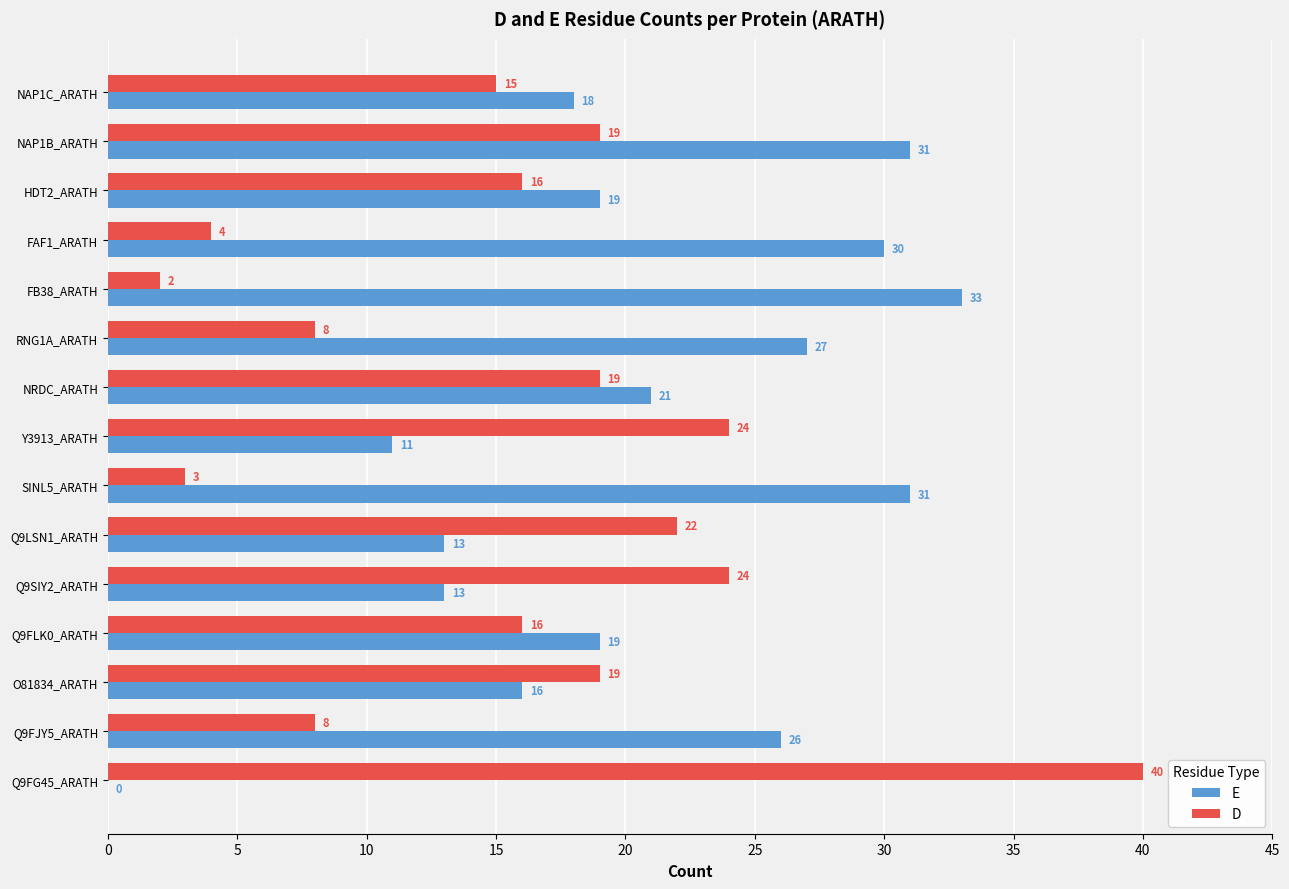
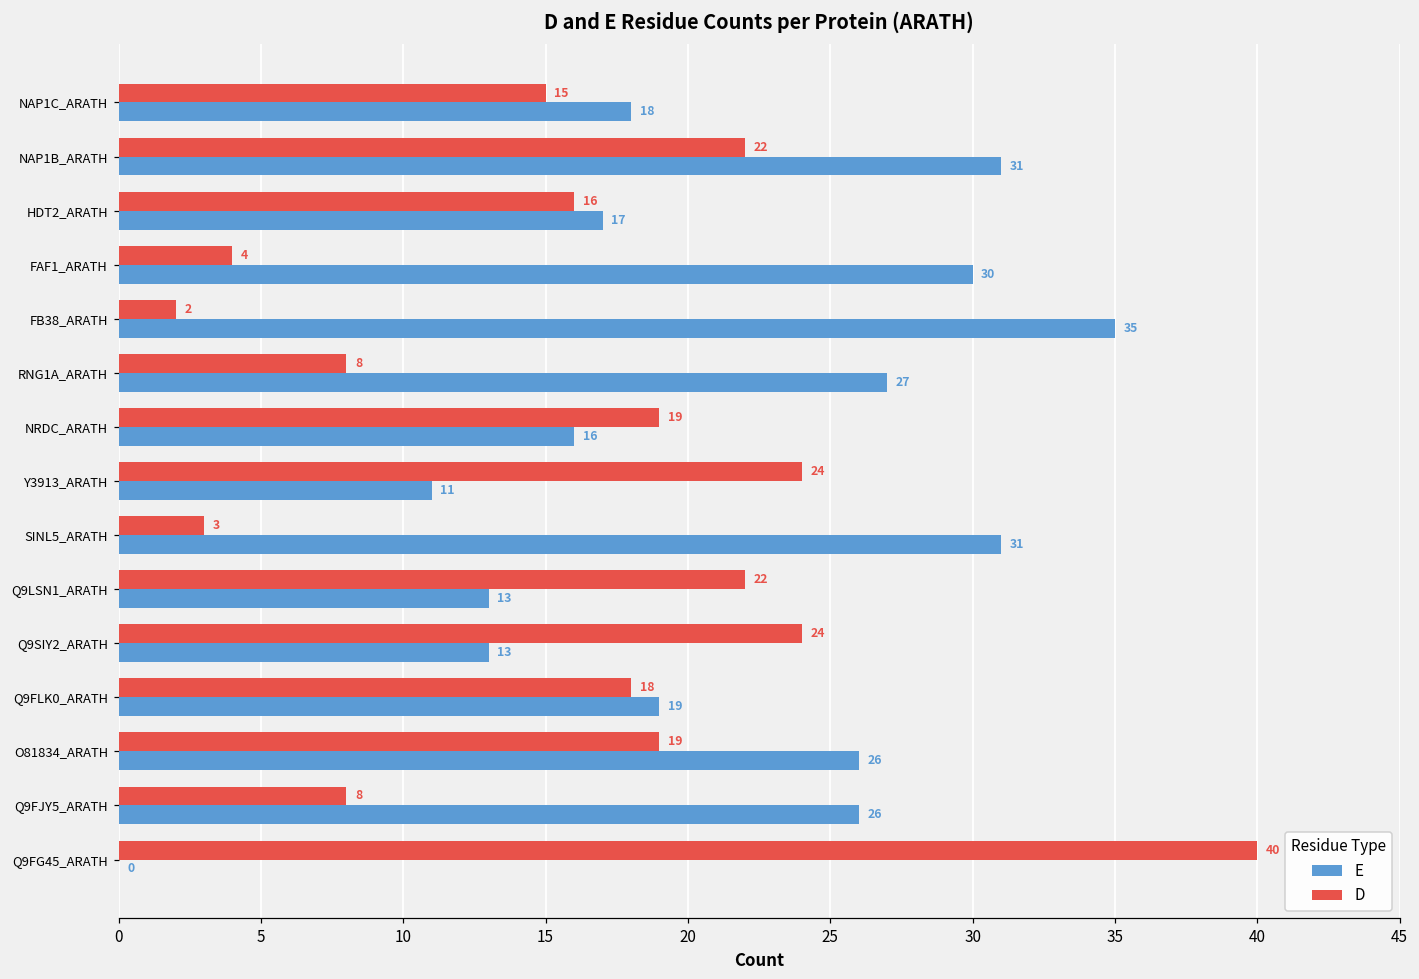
  {
    "E": {
      "NAP1C_ARATH": 18,
      "NAP1B_ARATH": 31,
-     "HDT2_ARATH": 19,
+     "HDT2_ARATH": 17,
      "FAF1_ARATH": 30,
-     "FB38_ARATH": 33,
+     "FB38_ARATH": 35,
      "RNG1A_ARATH": 27,
-     "NRDC_ARATH": 21,
+     "NRDC_ARATH": 16,
      "Y3913_ARATH": 11,
      "SINL5_ARATH": 31,
      "Q9LSN1_ARATH": 13,
      "Q9SIY2_ARATH": 13,
      "Q9FLK0_ARATH": 19,
-     "O81834_ARATH": 16,
+     "O81834_ARATH": 26,
      "Q9FJY5_ARATH": 26,
      "Q9FG45_ARATH": 0
    },
    "D": {
      "NAP1C_ARATH": 15,
-     "NAP1B_ARATH": 19,
+     "NAP1B_ARATH": 22,
      "HDT2_ARATH": 16,
      "FAF1_ARATH": 4,
      "FB38_ARATH": 2,
      "RNG1A_ARATH": 8,
      "NRDC_ARATH": 19,
      "Y3913_ARATH": 24,
      "SINL5_ARATH": 3,
      "Q9LSN1_ARATH": 22,
      "Q9SIY2_ARATH": 24,
-     "Q9FLK0_ARATH": 16,
+     "Q9FLK0_ARATH": 18,
      "O81834_ARATH": 19,
      "Q9FJY5_ARATH": 8,
      "Q9FG45_ARATH": 40
    }
  }
